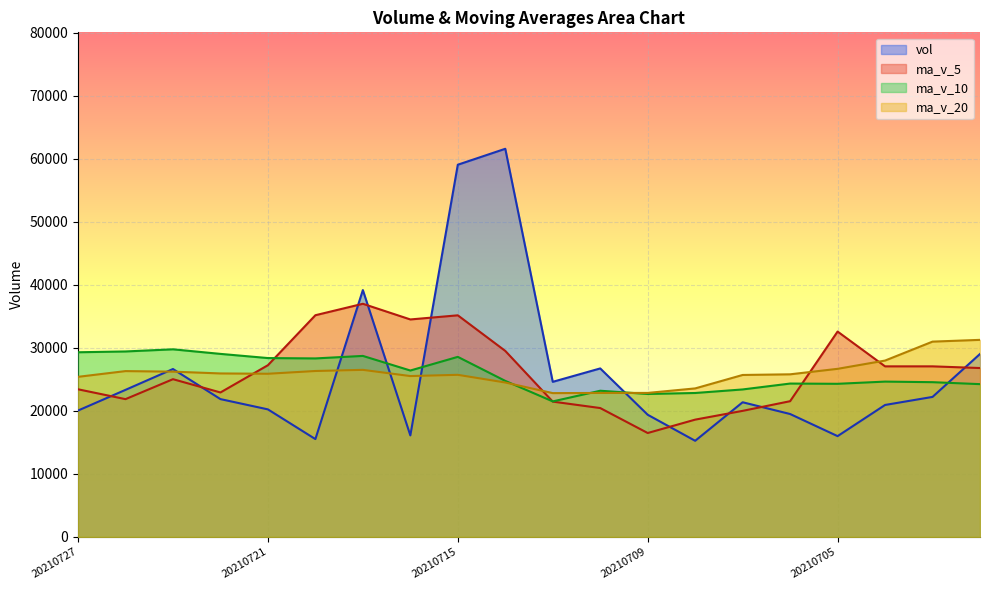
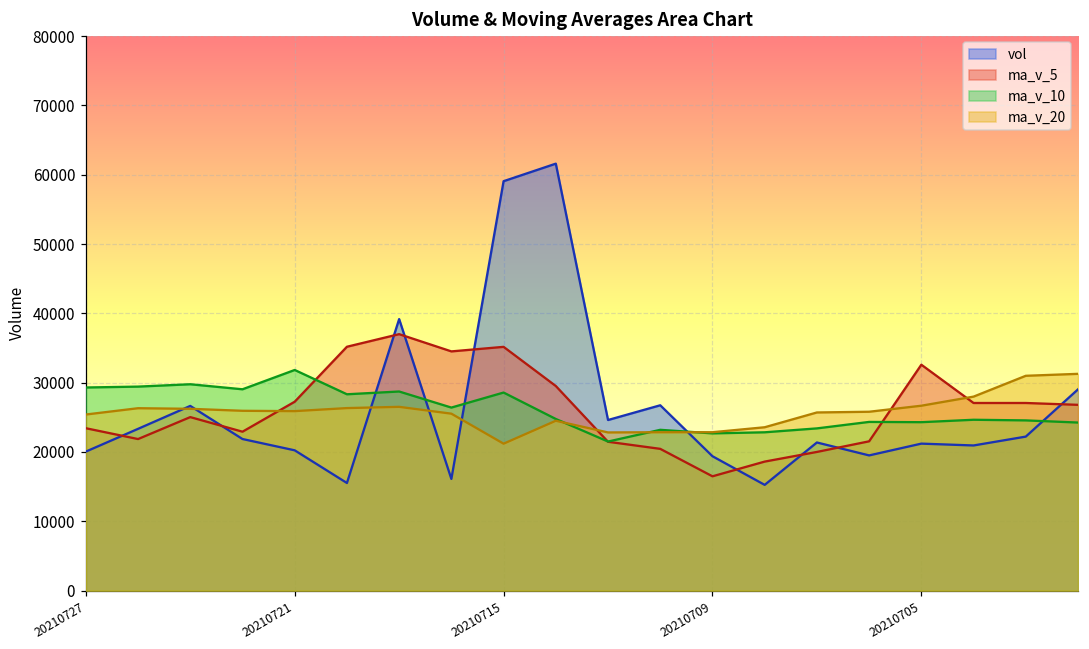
  {
    "vol": {
      "20210727": 20000,
      "20210721": 20000,
      "20210715": 59000,
      "20210709": 19000,
-     "20210705": 16000
+     "20210705": 21000
    },
    "ma_v_5": {
      "20210727": 23000,
      "20210721": 27000,
      "20210715": 35000,
      "20210709": 16000,
      "20210705": 33000
    },
    "ma_v_10": {
      "20210727": 29000,
-     "20210721": 28000,
+     "20210721": 32000,
      "20210715": 29000,
      "20210705": 24000
    },
    "ma_v_20": {
      "20210727": 25000,
      "20210721": 26000,
-     "20210715": 26000,
+     "20210715": 21000,
      "20210705": 27000
    }
  }
